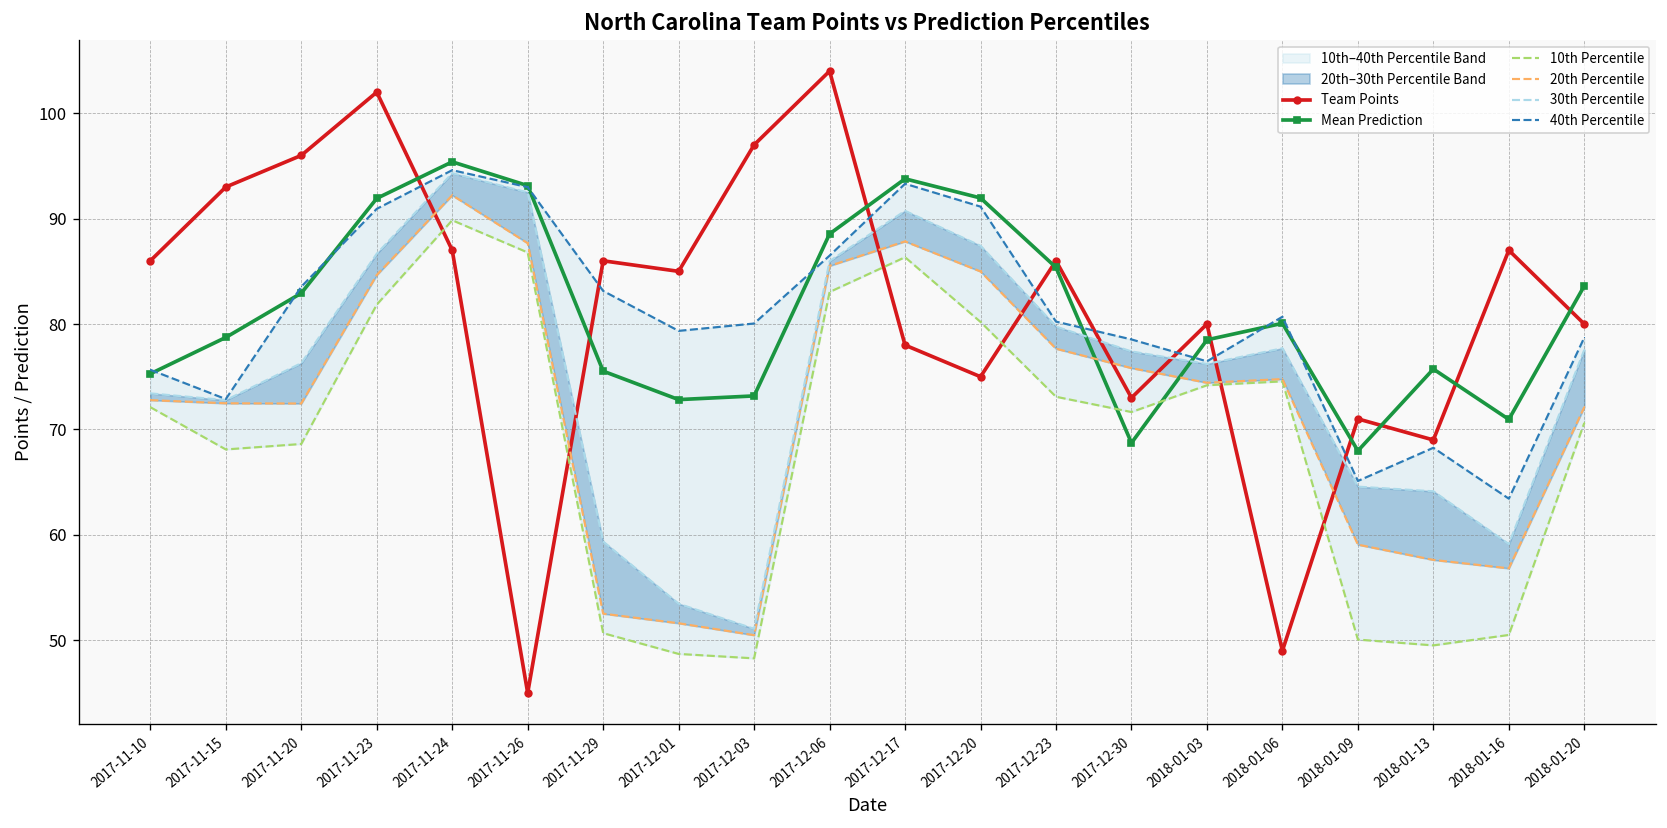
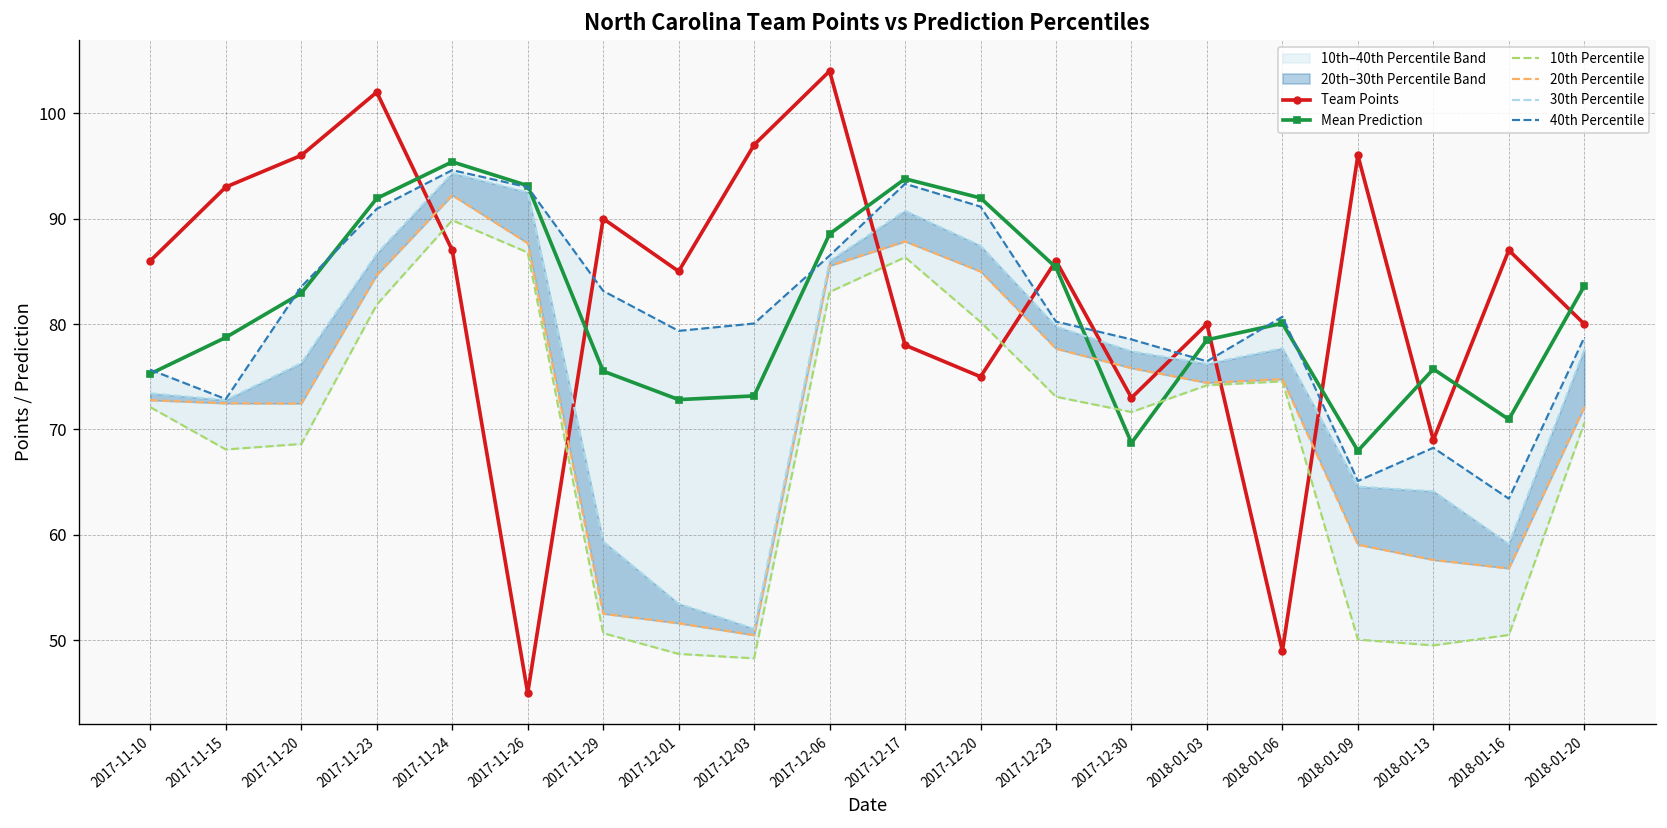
  {
    "Team Points": {
      "2017-11-10": 86,
      "2017-11-15": 93,
      "2017-11-20": 96,
      "2017-11-23": 102,
      "2017-11-24": 87,
      "2017-11-26": 45,
-     "2017-11-29": 86,
+     "2017-11-29": 90,
      "2017-12-01": 85,
      "2017-12-03": 97,
      "2017-12-06": 104,
      "2017-12-17": 78,
      "2017-12-20": 75,
      "2017-12-23": 86,
      "2017-12-30": 73,
      "2018-01-03": 80,
      "2018-01-06": 49,
-     "2018-01-09": 71,
+     "2018-01-09": 96,
      "2018-01-13": 69,
      "2018-01-16": 87,
      "2018-01-20": 80
    },
    "Mean Prediction": {
      "2017-11-10": 75,
      "2017-11-15": 79,
      "2017-11-20": 83,
      "2017-11-23": 92,
      "2017-11-24": 95,
      "2017-11-29": 76,
      "2017-12-01": 73,
      "2017-12-03": 73,
      "2017-12-06": 89,
      "2017-12-17": 94,
      "2017-12-20": 92,
      "2017-12-23": 85,
      "2017-12-30": 69,
      "2018-01-03": 79,
      "2018-01-06": 80,
      "2018-01-09": 68,
      "2018-01-13": 76,
      "2018-01-16": 71,
      "2018-01-20": 84
    },
    "10th Percentile": {
      "2017-11-10": 72,
      "2017-11-15": 68,
      "2017-11-20": 69,
      "2017-11-23": 82,
      "2017-11-24": 90,
      "2017-11-26": 87,
      "2017-11-29": 51,
      "2017-12-01": 49,
      "2017-12-03": 48,
      "2017-12-06": 83,
      "2017-12-17": 86,
      "2017-12-20": 80,
      "2017-12-23": 73,
      "2017-12-30": 72,
      "2018-01-09": 50,
      "2018-01-13": 50,
      "2018-01-16": 51,
      "2018-01-20": 71
    },
    "20th Percentile": {
      "2017-11-10": 73,
      "2017-11-15": 72,
      "2017-11-20": 72,
      "2017-11-23": 85,
      "2017-11-24": 92,
      "2017-11-26": 88,
      "2017-11-29": 53,
      "2017-12-01": 52,
      "2017-12-03": 50,
      "2017-12-06": 86,
      "2017-12-17": 88,
      "2017-12-20": 85,
      "2017-12-23": 78,
      "2017-12-30": 76,
      "2018-01-09": 59,
      "2018-01-13": 58,
      "2018-01-16": 57,
      "2018-01-20": 72
    },
    "20th–30th Percentile Band": {
      "2017-11-10": 73,
      "2017-11-20": 76,
      "2017-11-23": 87,
      "2017-11-26": 92,
      "2017-11-29": 59,
      "2017-12-01": 53,
      "2017-12-03": 51,
      "2017-12-06": 86,
      "2017-12-17": 91,
      "2017-12-20": 87,
      "2017-12-23": 80,
      "2017-12-30": 77,
      "2018-01-06": 78,
      "2018-01-09": 65,
      "2018-01-13": 64,
      "2018-01-16": 59,
      "2018-01-20": 78
    },
    "10th–40th Percentile Band": {
      "2017-11-10": 76,
      "2017-11-20": 84,
      "2017-11-23": 91,
      "2017-11-29": 83,
      "2017-12-01": 79,
      "2017-12-03": 80,
      "2017-12-06": 86,
      "2017-12-17": 93,
      "2017-12-20": 91,
      "2017-12-23": 80,
      "2017-12-30": 79,
      "2018-01-06": 81,
      "2018-01-09": 65,
      "2018-01-13": 68,
      "2018-01-16": 63,
      "2018-01-20": 79
    }
  }
